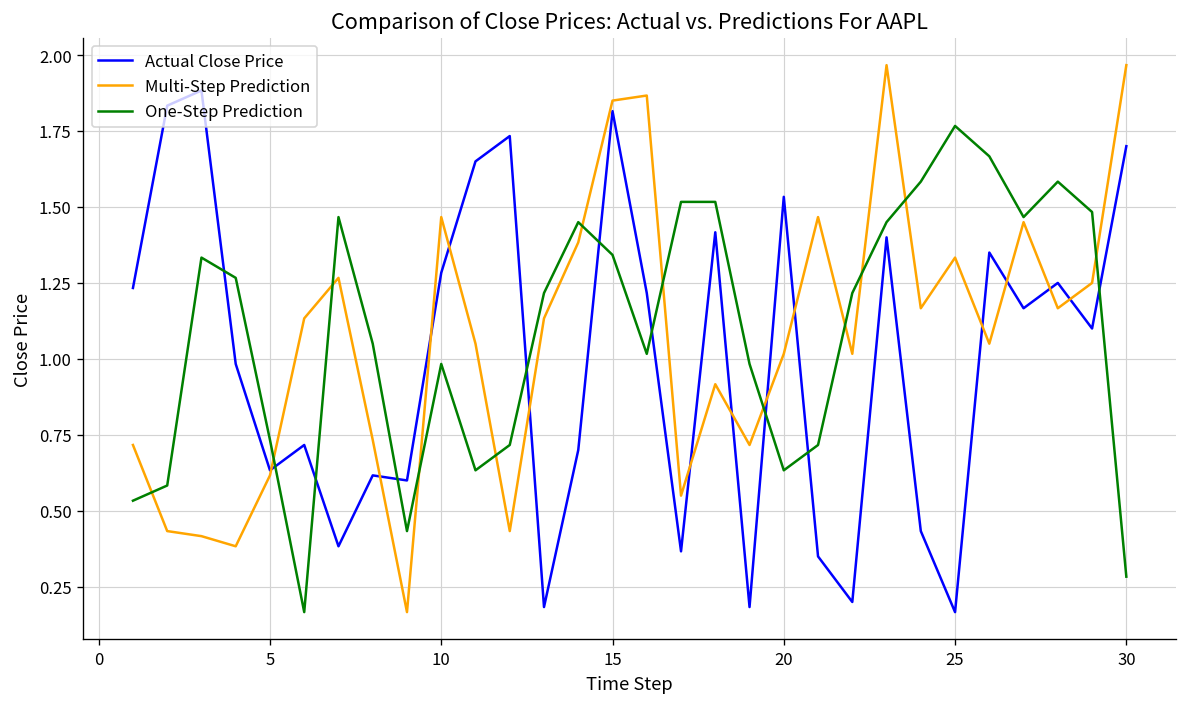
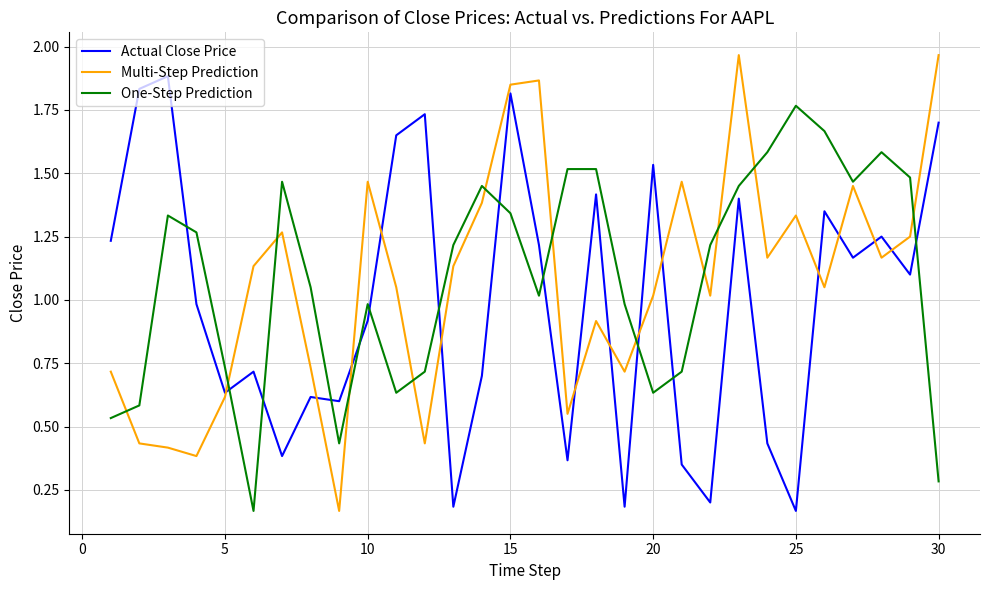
  {
    "Actual Close Price": {
      "5": 0.63,
-     "10": 1.28,
+     "10": 0.92,
      "15": 1.82,
      "20": 1.53,
      "25": 0.17,
      "30": 1.70
    },
    "Multi-Step Prediction": {
      "5": 0.62,
      "10": 1.47,
      "15": 1.85,
      "20": 1.02,
      "25": 1.33,
      "30": 1.97
    },
    "One-Step Prediction": {
      "5": 0.73,
      "10": 0.98,
      "15": 1.34,
      "20": 0.63,
      "25": 1.77,
      "30": 0.28
    }
  }
